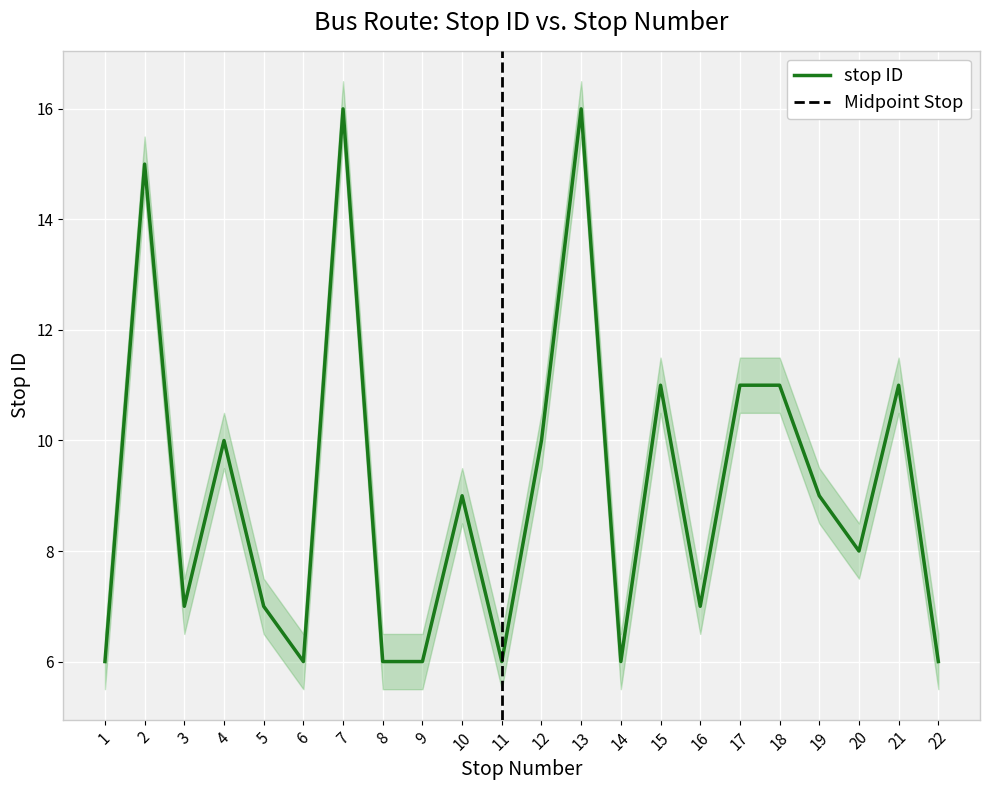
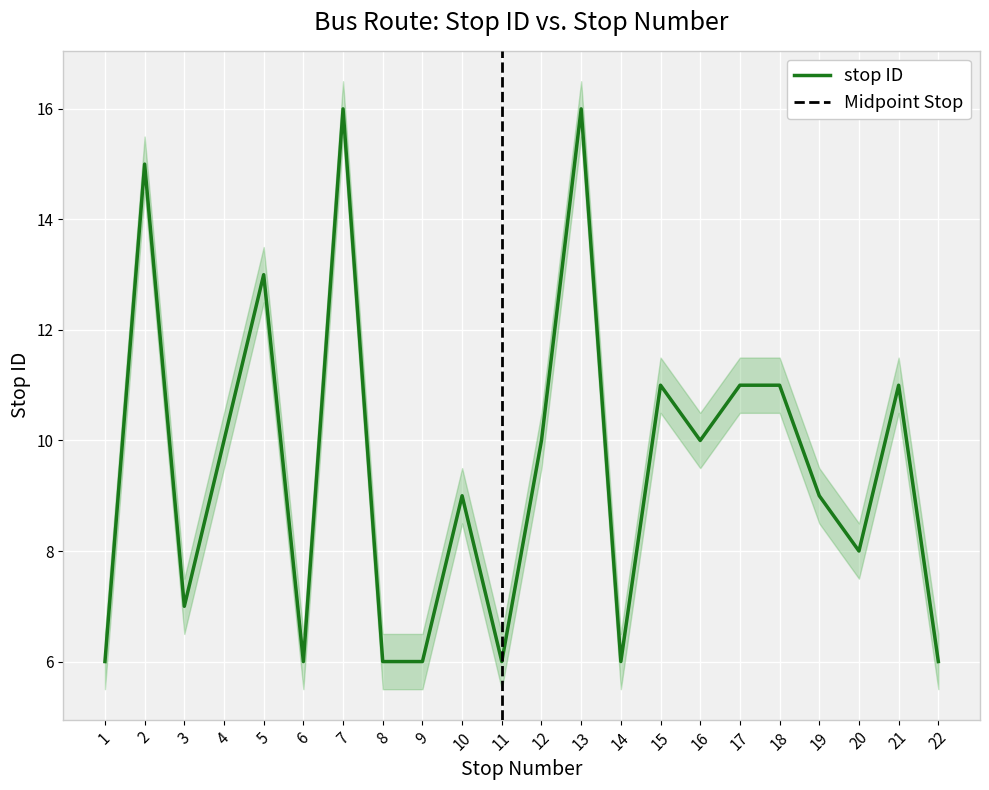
  {
    "stop ID": {
      "1": 6,
      "2": 15,
      "3": 7,
      "4": 10,
-     "5": 7,
+     "5": 13,
      "6": 6,
      "7": 16,
      "8": 6,
      "9": 6,
      "10": 9,
      "11": 6,
      "12": 10,
      "13": 16,
      "14": 6,
      "15": 11,
-     "16": 7,
+     "16": 10,
      "17": 11,
      "18": 11,
      "19": 9,
      "20": 8,
      "21": 11,
      "22": 6
    }
  }
